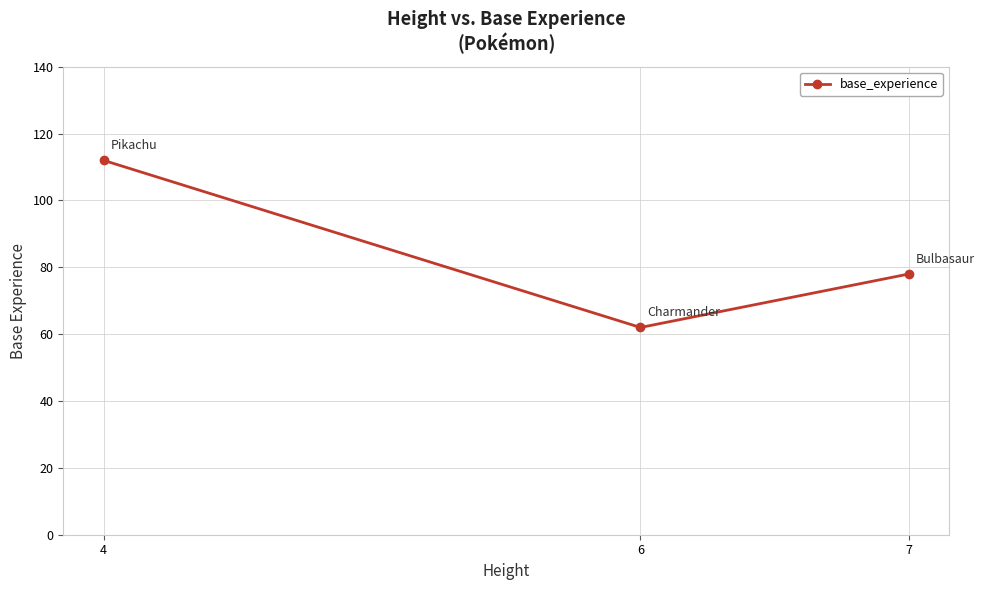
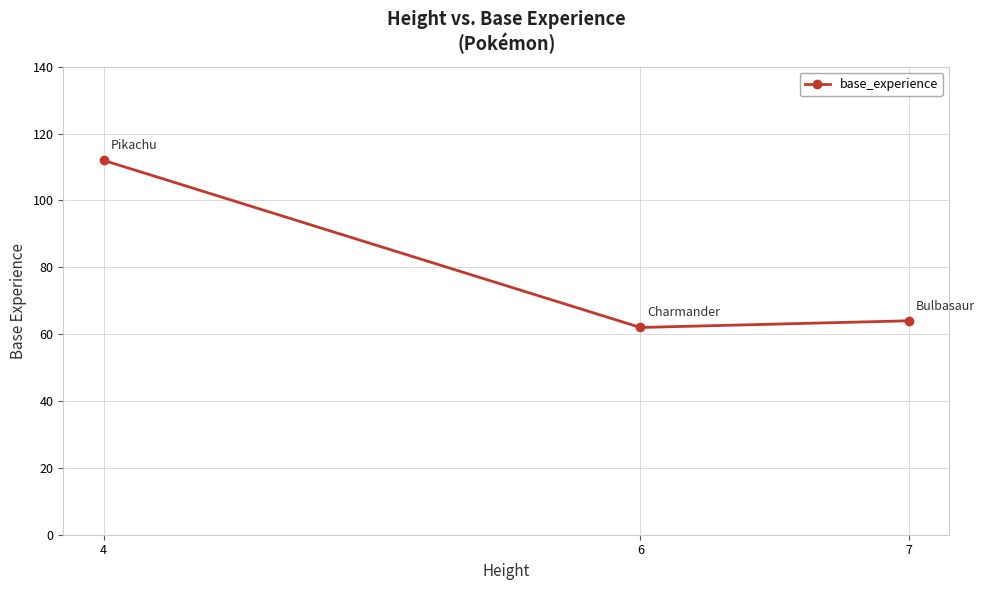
  {
    "4": 112,
    "6": 62,
-   "7": 78
+   "7": 64
  }
